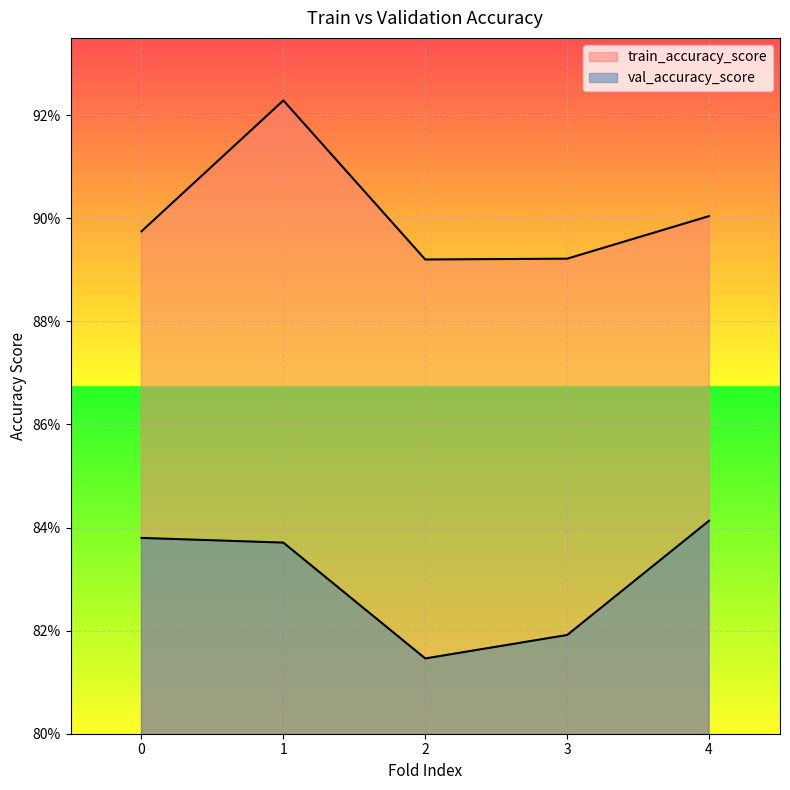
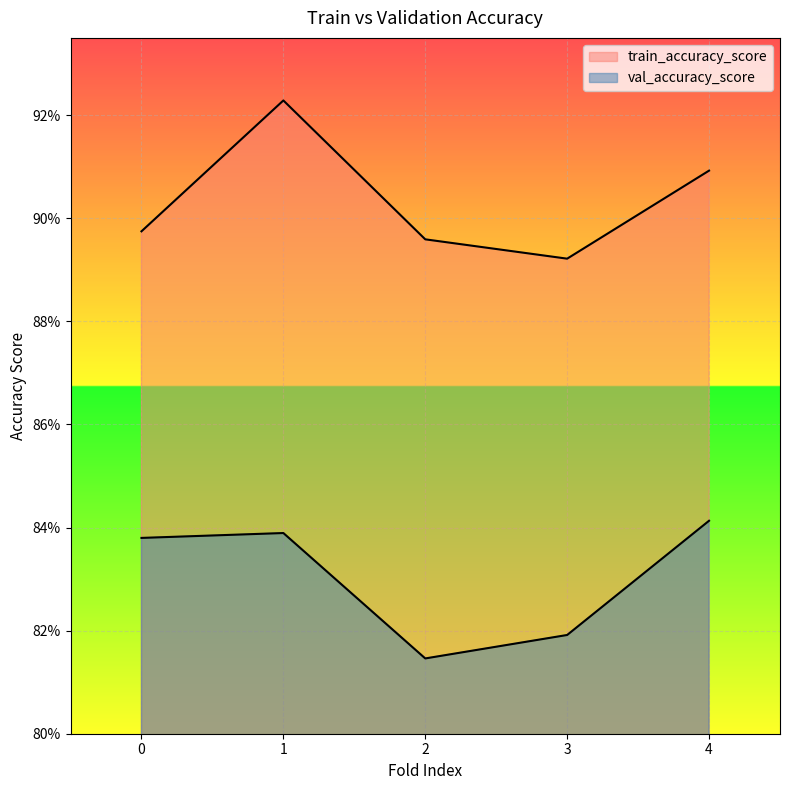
  {
    "train_accuracy_score": {
      "0": "89.7%",
      "1": "92.3%",
-     "2": "89.2%",
+     "2": "89.6%",
      "3": "89.2%",
-     "4": "90.0%"
+     "4": "90.9%"
    },
    "val_accuracy_score": {
      "0": "83.8%",
-     "1": "83.7%",
+     "1": "83.9%",
      "2": "81.5%",
      "3": "81.9%",
      "4": "84.1%"
    }
  }
